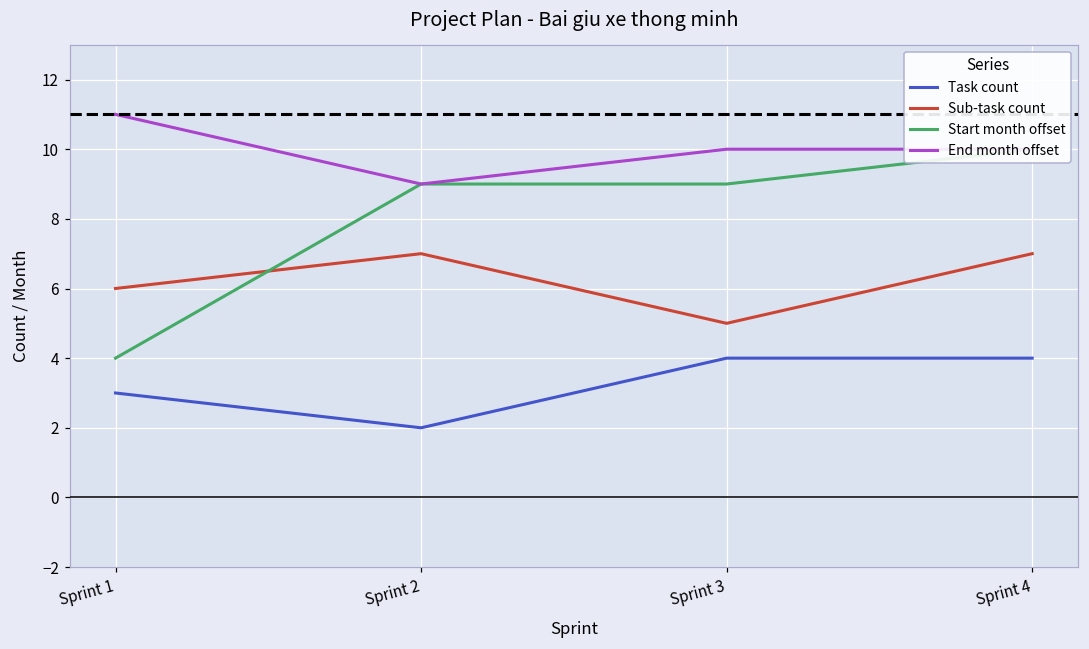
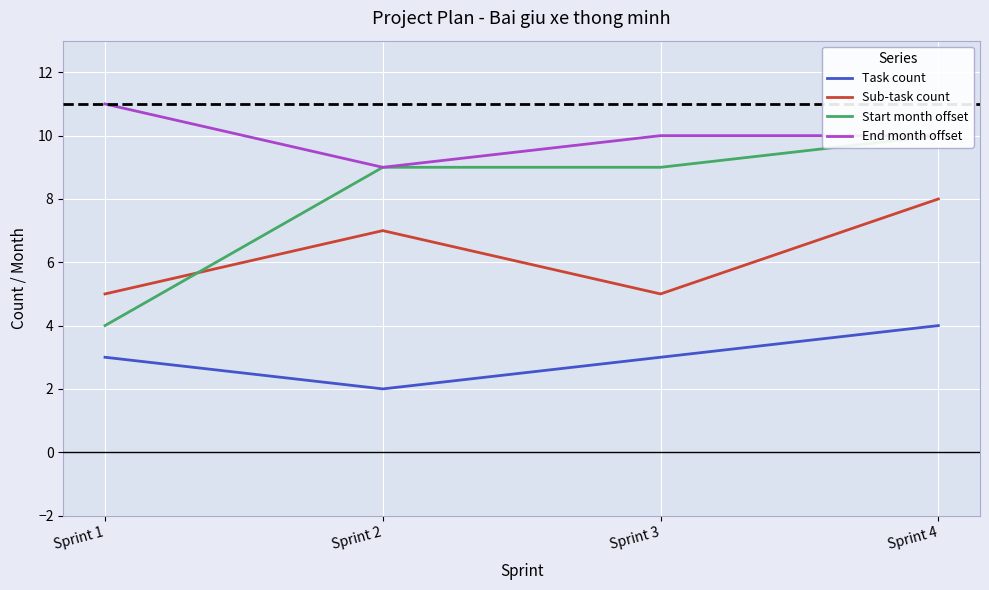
  {
    "Task count": {
      "Sprint 1": 3,
      "Sprint 2": 2,
-     "Sprint 3": 4,
+     "Sprint 3": 3,
      "Sprint 4": 4
    },
    "Sub-task count": {
-     "Sprint 1": 6,
+     "Sprint 1": 5,
      "Sprint 2": 7,
      "Sprint 3": 5,
-     "Sprint 4": 7
+     "Sprint 4": 8
    },
    "Start month offset": {
      "Sprint 1": 4,
      "Sprint 3": 9
    },
    "End month offset": {
      "Sprint 1": 11,
      "Sprint 3": 10
    }
  }
